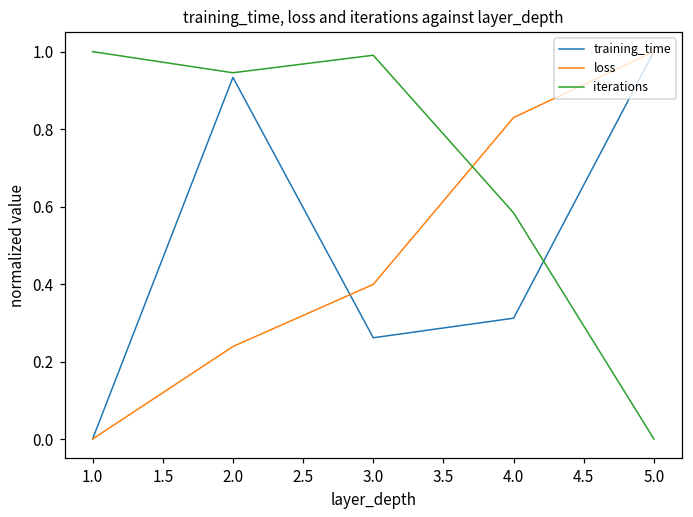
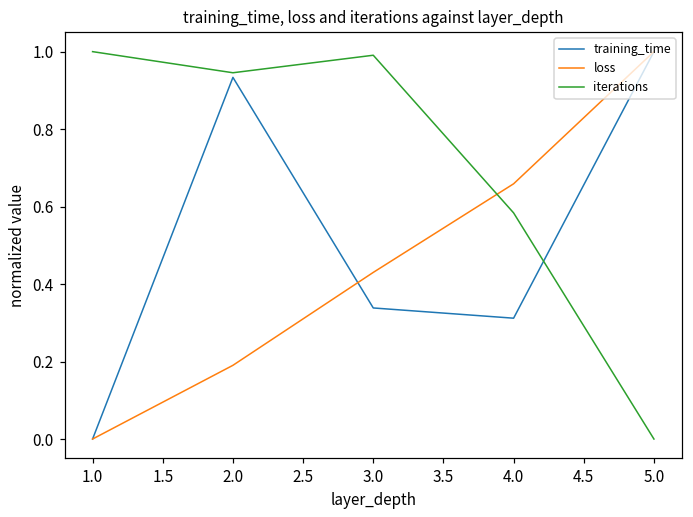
  {
    "training_time": {
      "2.0": 0.93,
-     "3.0": 0.26,
+     "3.0": 0.34,
      "4.0": 0.31
    },
    "loss": {
-     "2.0": 0.24,
-     "3.0": 0.40,
-     "4.0": 0.83
+     "2.0": 0.19,
+     "3.0": 0.43,
+     "4.0": 0.66
    },
    "iterations": {
      "1.0": 1.00,
      "2.0": 0.95,
      "3.0": 0.99,
      "4.0": 0.58,
      "5.0": 0.00
    }
  }
